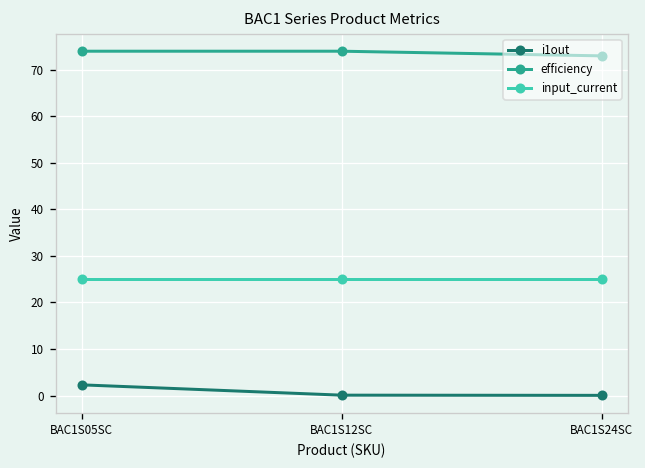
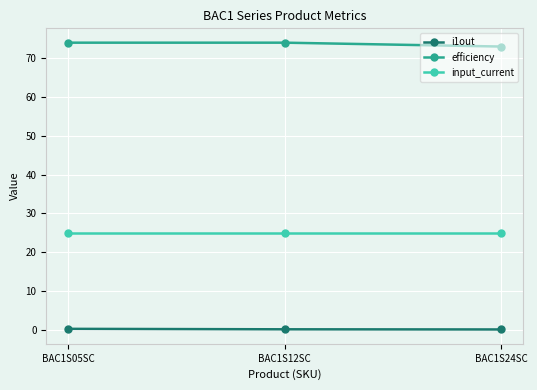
  {
    "i1out": {
-     "BAC1S05SC": 2,
+     "BAC1S05SC": 0,
      "BAC1S12SC": 0,
      "BAC1S24SC": 0
    }
  }
